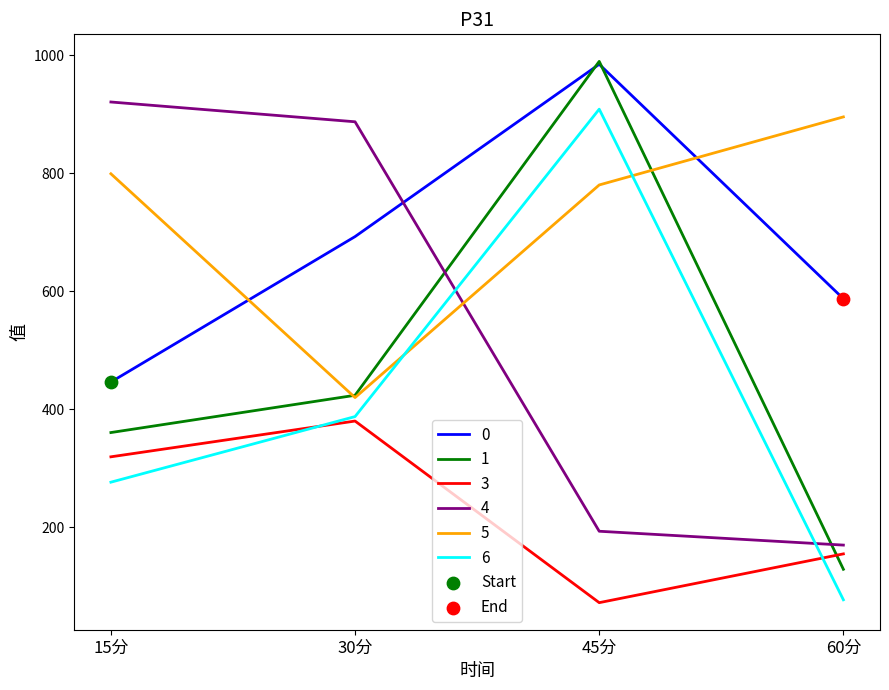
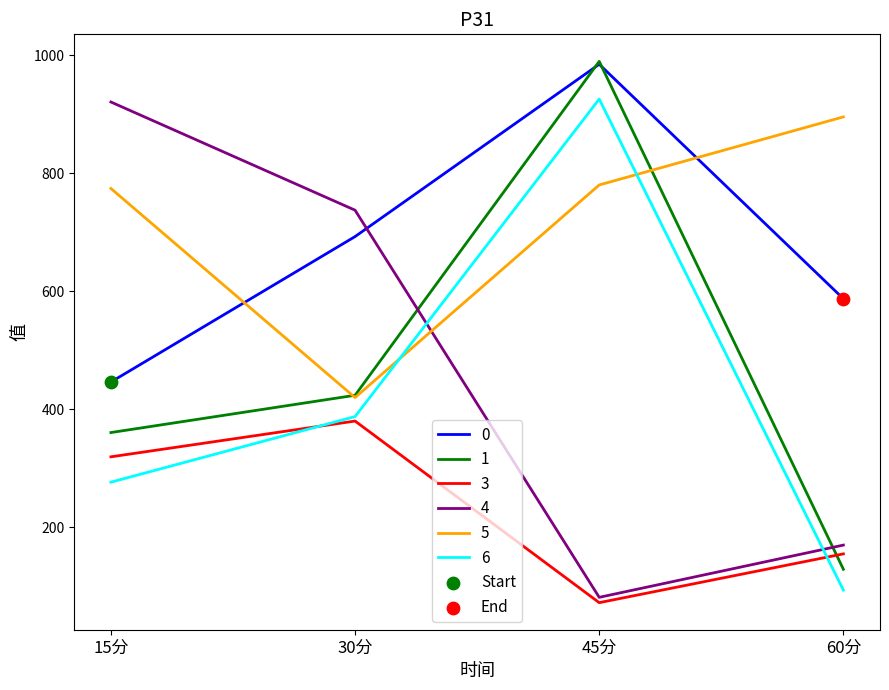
  {
    "0": {
      "30分": 690,
      "45分": 980
    },
    "4": {
      "15分": 920,
-     "30分": 890,
-     "45分": 190,
+     "30分": 740,
+     "45分": 80,
      "60分": 170
    },
    "5": {
-     "15分": 800,
+     "15分": 770,
      "45分": 780,
      "60分": 900
    },
    "6": {
      "15分": 280,
      "30分": 390,
-     "45分": 910,
-     "60分": 80
+     "45分": 930,
+     "60分": 90
    }
  }
